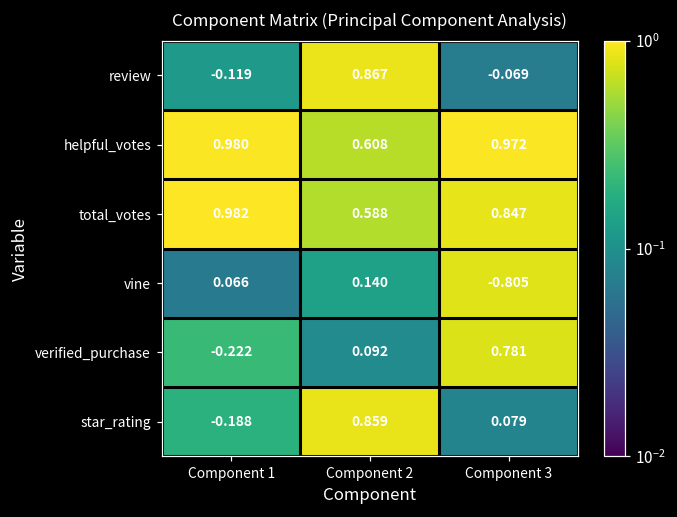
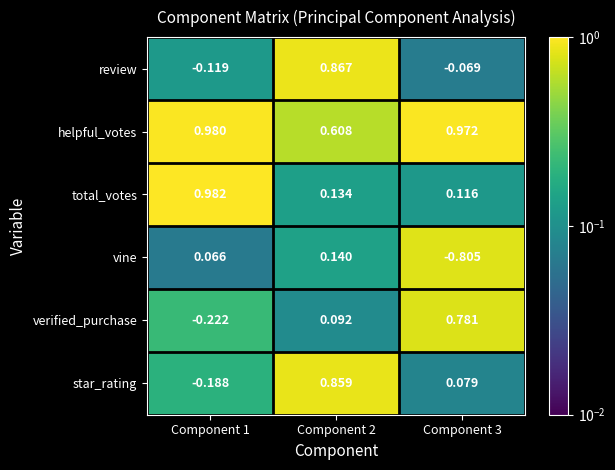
  {
    "review": {
      "Component 1": -0.119,
      "Component 2": 0.867,
      "Component 3": -0.069
    },
    "helpful_votes": {
      "Component 1": 0.980,
      "Component 2": 0.608,
      "Component 3": 0.972
    },
    "total_votes": {
      "Component 1": 0.982,
-     "Component 2": 0.588,
-     "Component 3": 0.847
+     "Component 2": 0.134,
+     "Component 3": 0.116
    },
    "vine": {
      "Component 1": 0.066,
      "Component 2": 0.140,
      "Component 3": -0.805
    },
    "verified_purchase": {
      "Component 1": -0.222,
      "Component 2": 0.092,
      "Component 3": 0.781
    },
    "star_rating": {
      "Component 1": -0.188,
      "Component 2": 0.859,
      "Component 3": 0.079
    }
  }
